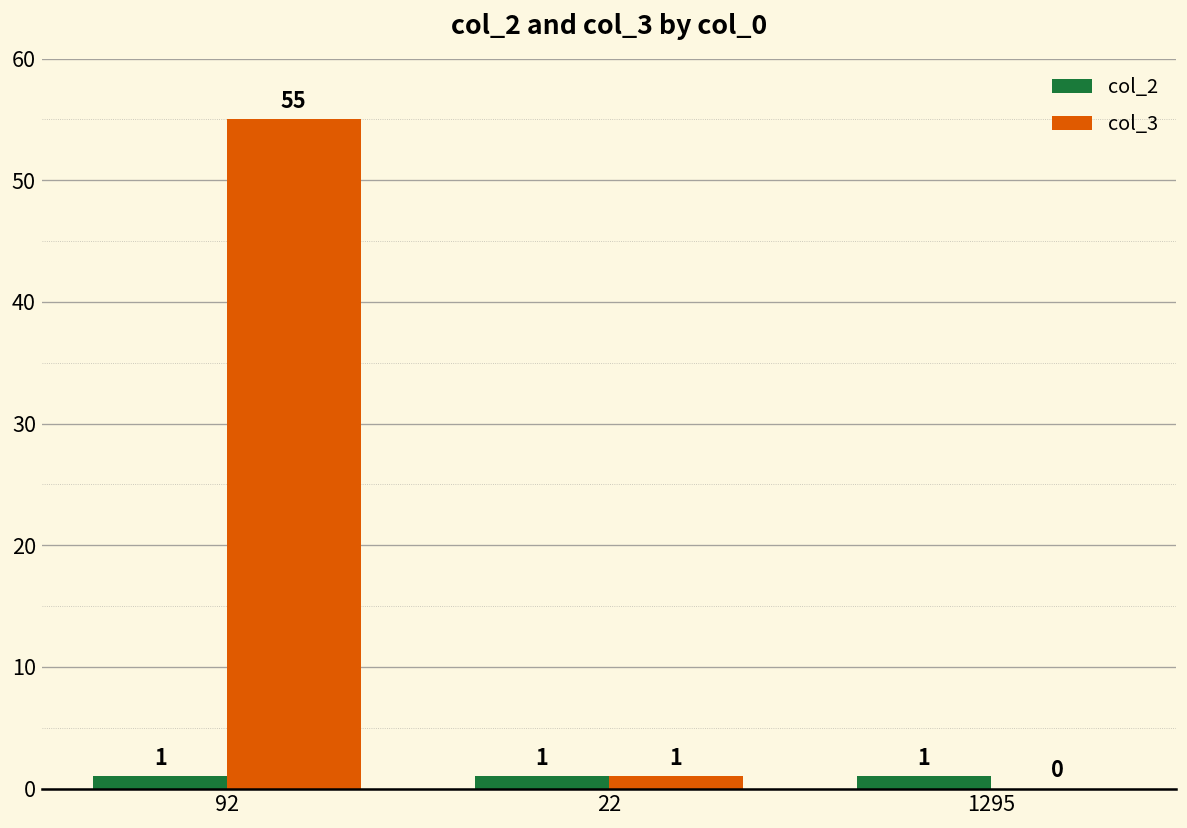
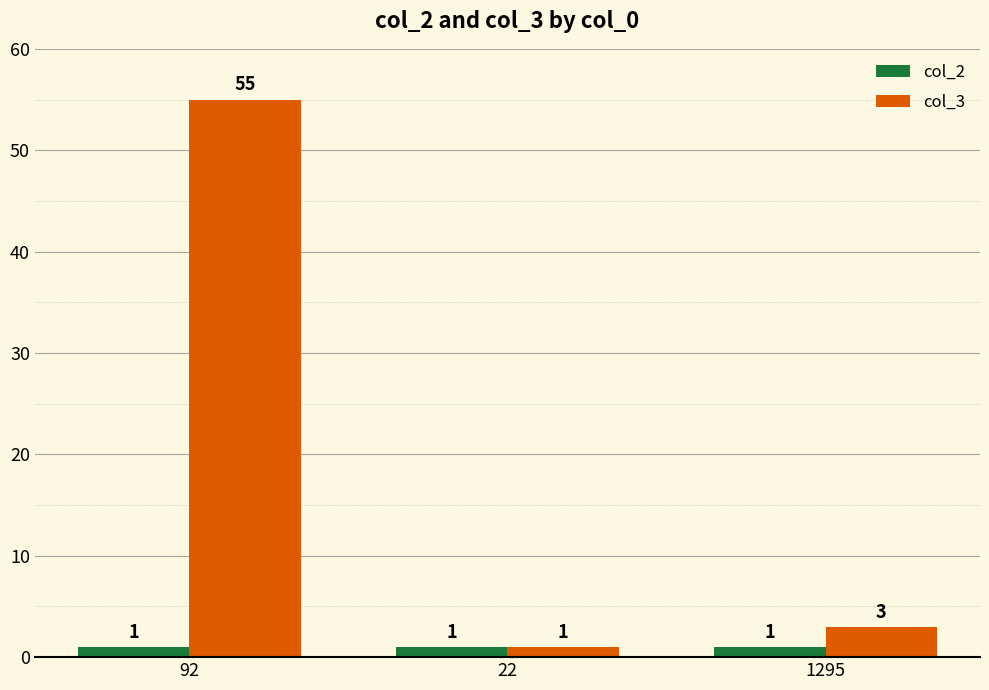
  {
    "col_2": {
      "92": 1,
      "22": 1,
      "1295": 1
    },
    "col_3": {
      "92": 55,
      "22": 1,
-     "1295": 0
+     "1295": 3
    }
  }
